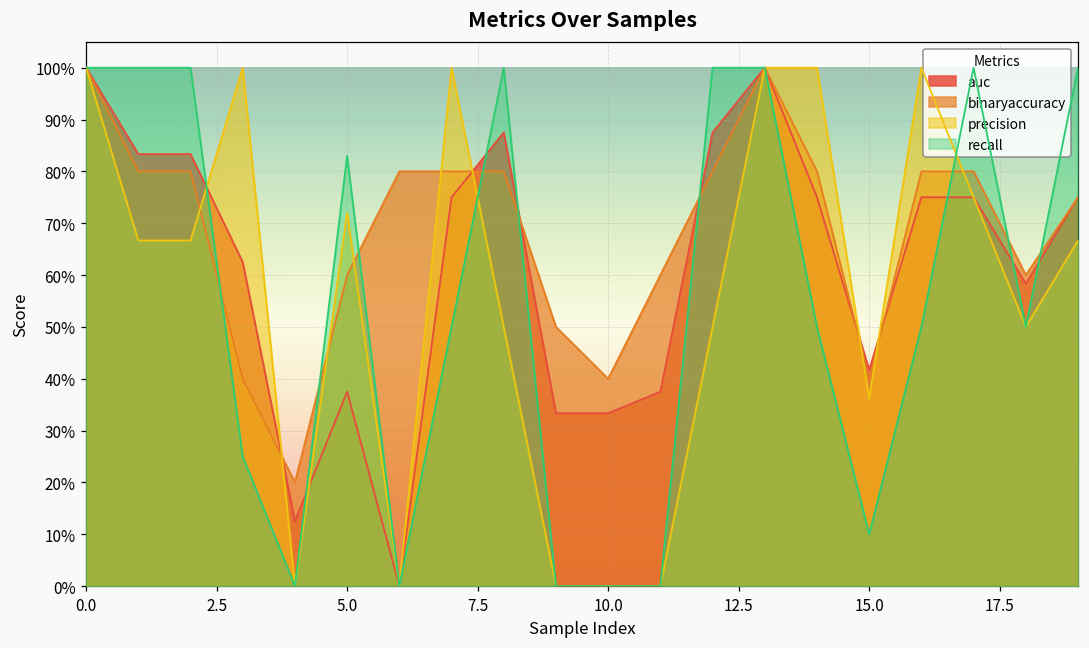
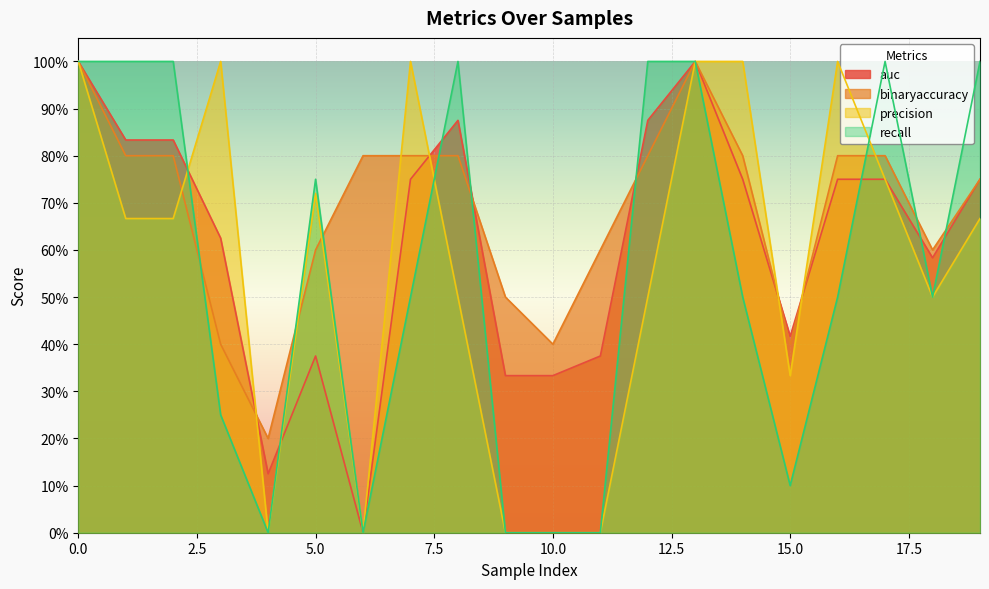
  {
    "precision": {
      "5.0": "72%",
-     "15.0": "36%"
+     "15.0": "33%"
    },
    "recall": {
-     "5.0": "83%",
+     "5.0": "75%",
      "15.0": "10%"
    }
  }
